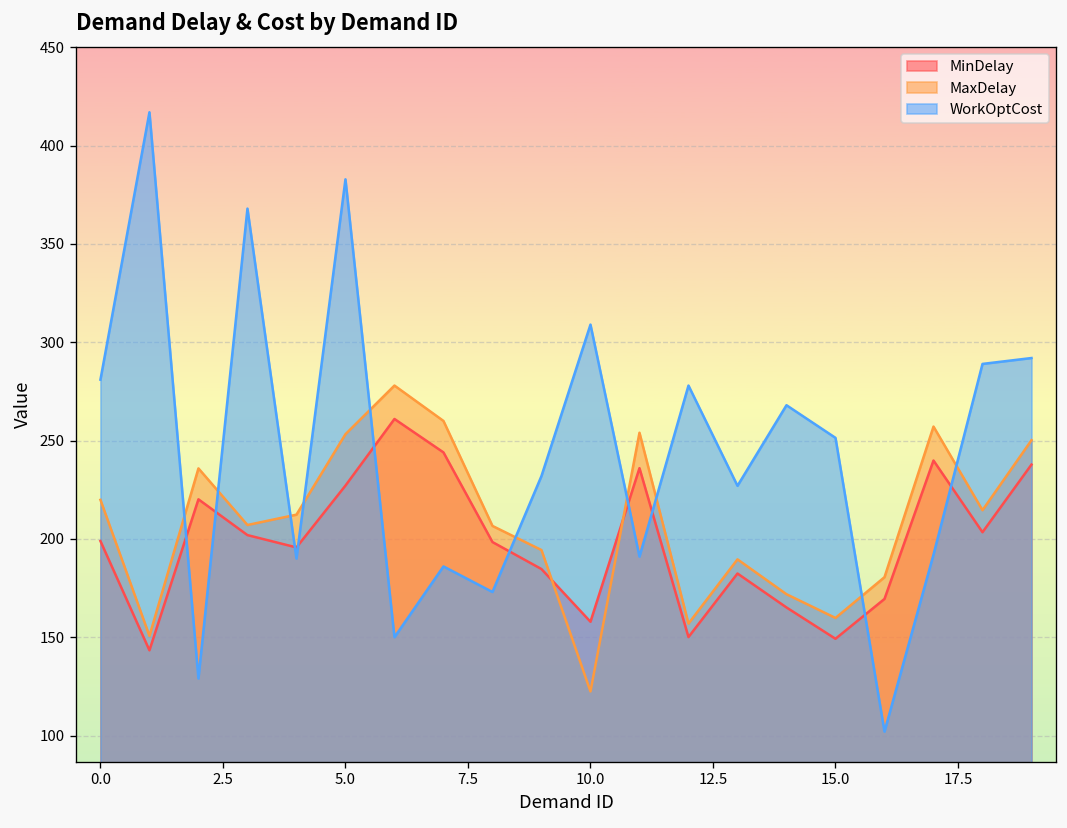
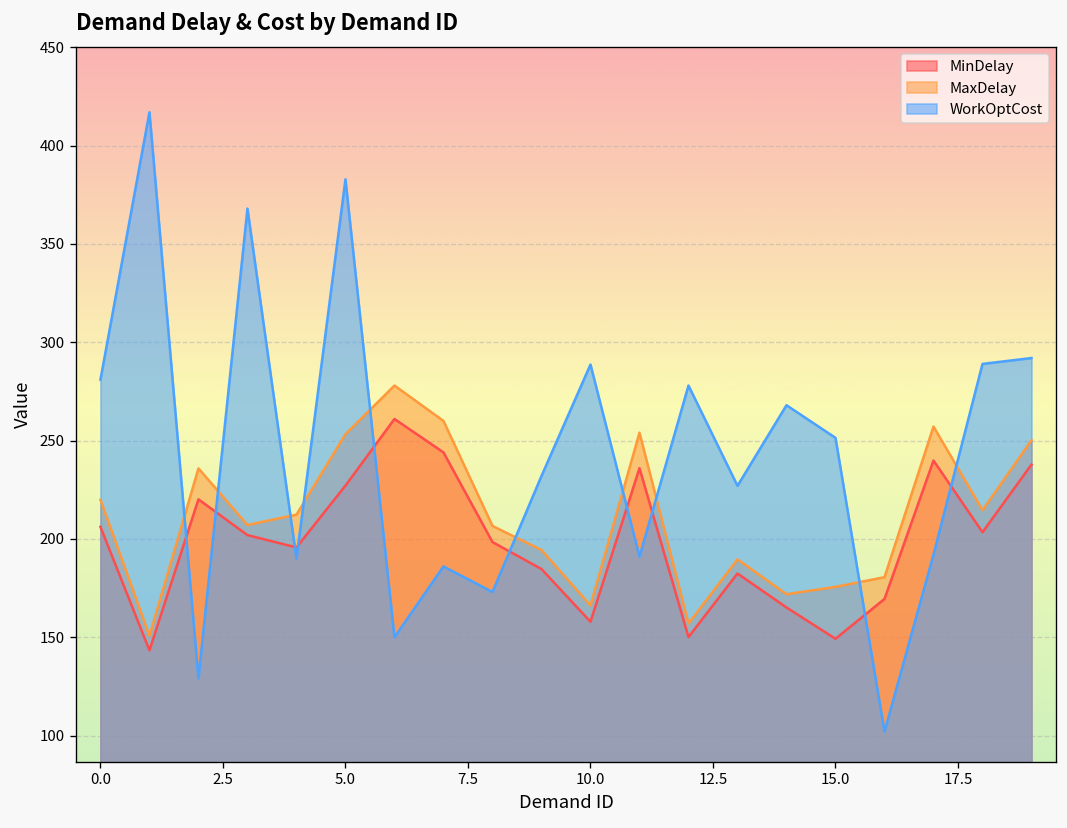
  {
    "MinDelay": {
-     "0.0": 199,
+     "0.0": 206,
      "5.0": 227,
      "10.0": 158,
      "15.0": 149
    },
    "MaxDelay": {
      "0.0": 220,
      "5.0": 253,
-     "10.0": 122,
-     "15.0": 160
+     "10.0": 166,
+     "15.0": 176
    },
    "WorkOptCost": {
      "0.0": 281,
      "5.0": 383,
-     "10.0": 309,
+     "10.0": 289,
      "15.0": 251
    }
  }
